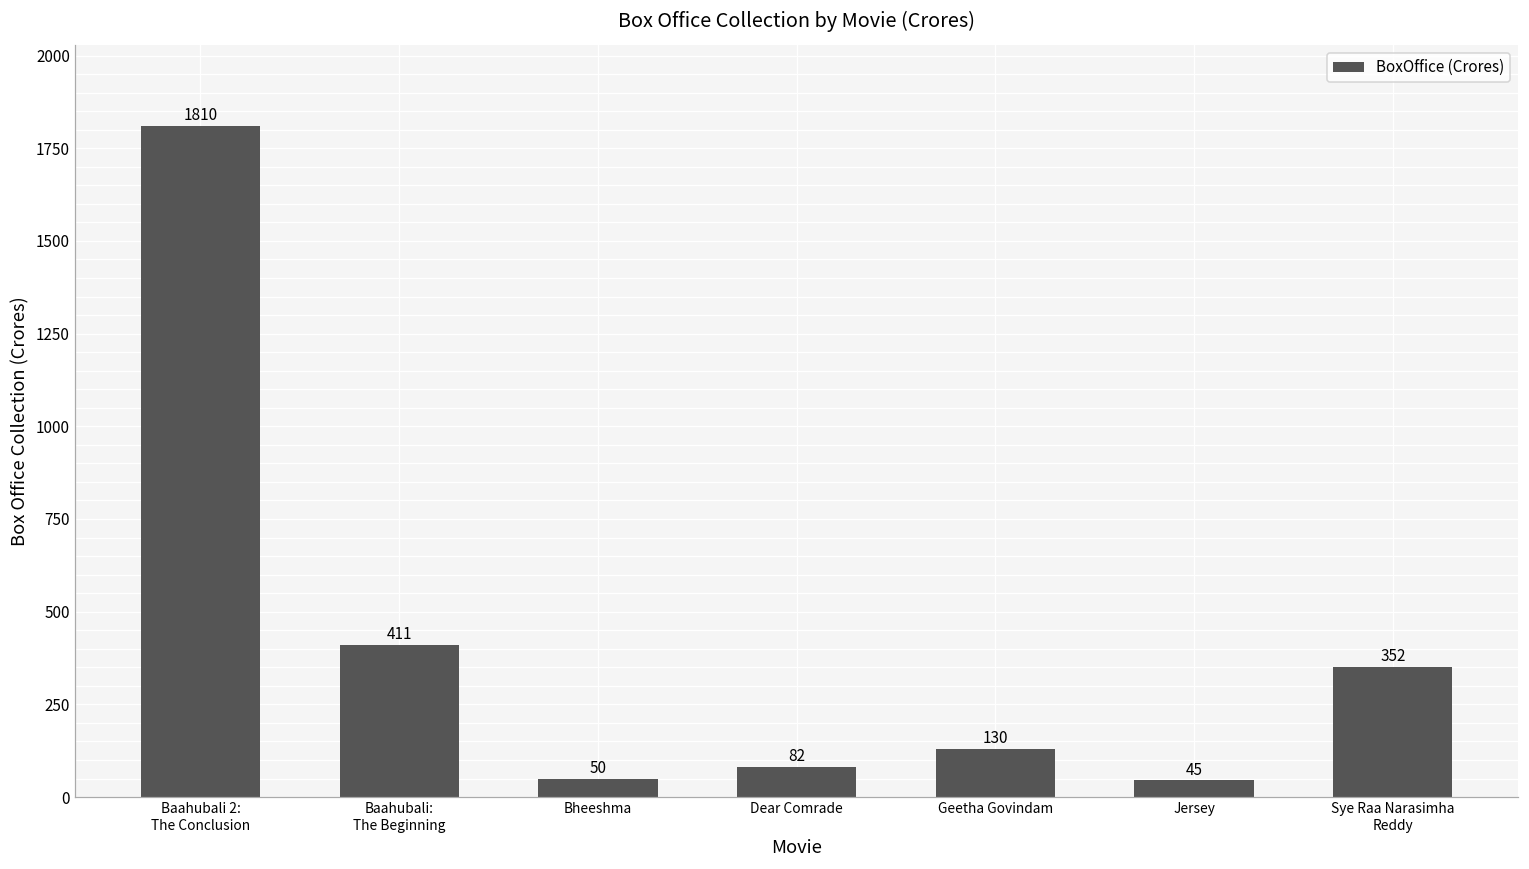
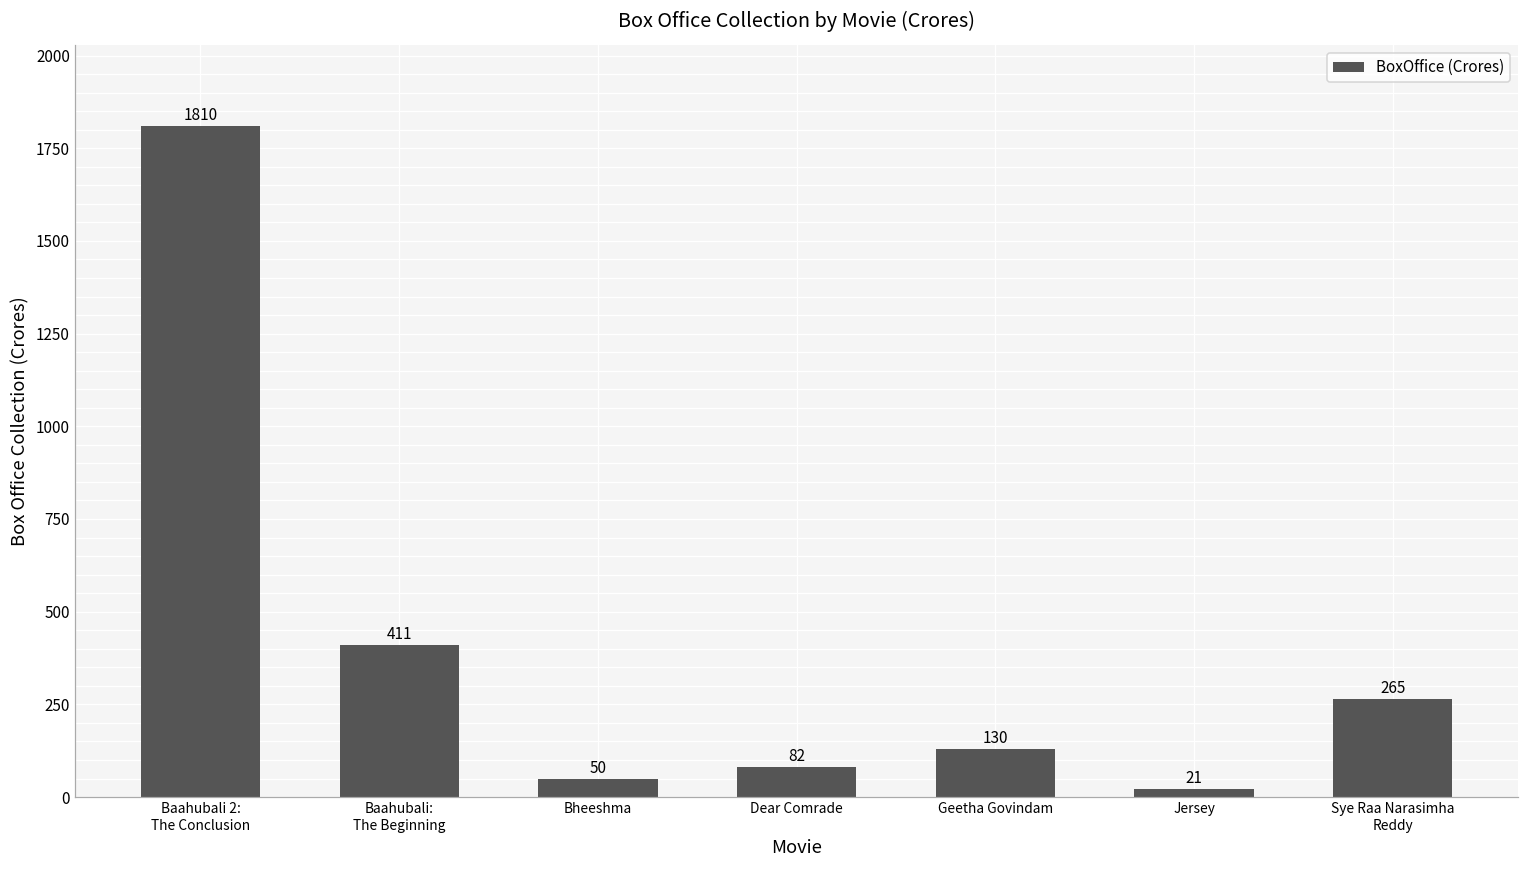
  {
    "Baahubali 2: The Conclusion": 1810,
    "Baahubali: The Beginning": 411,
    "Bheeshma": 50,
    "Dear Comrade": 82,
    "Geetha Govindam": 130,
-   "Jersey": 45,
-   "Sye Raa Narasimha Reddy": 352
+   "Jersey": 21,
+   "Sye Raa Narasimha Reddy": 265
  }
